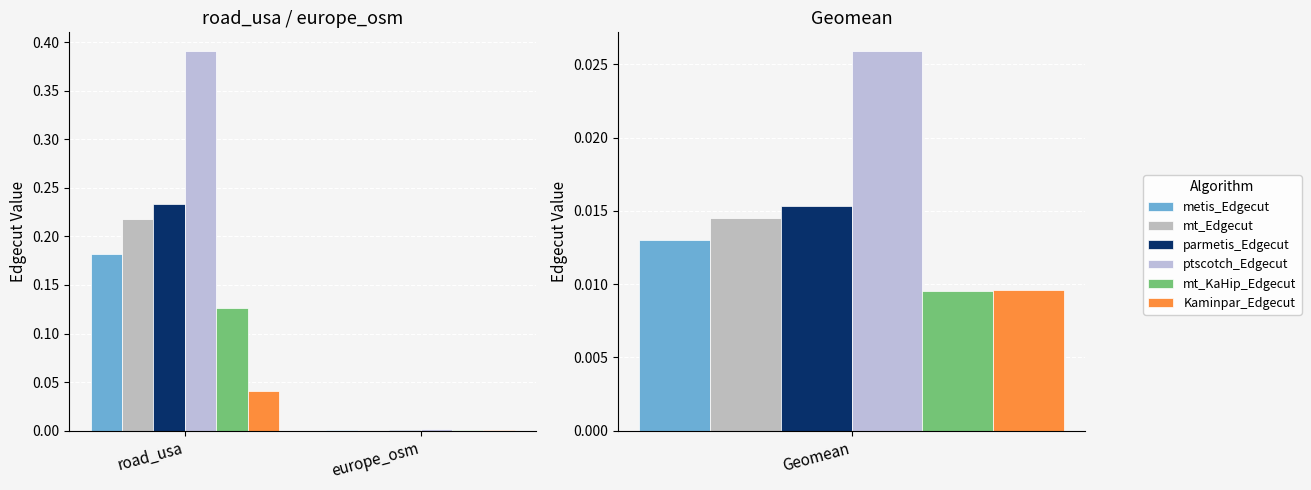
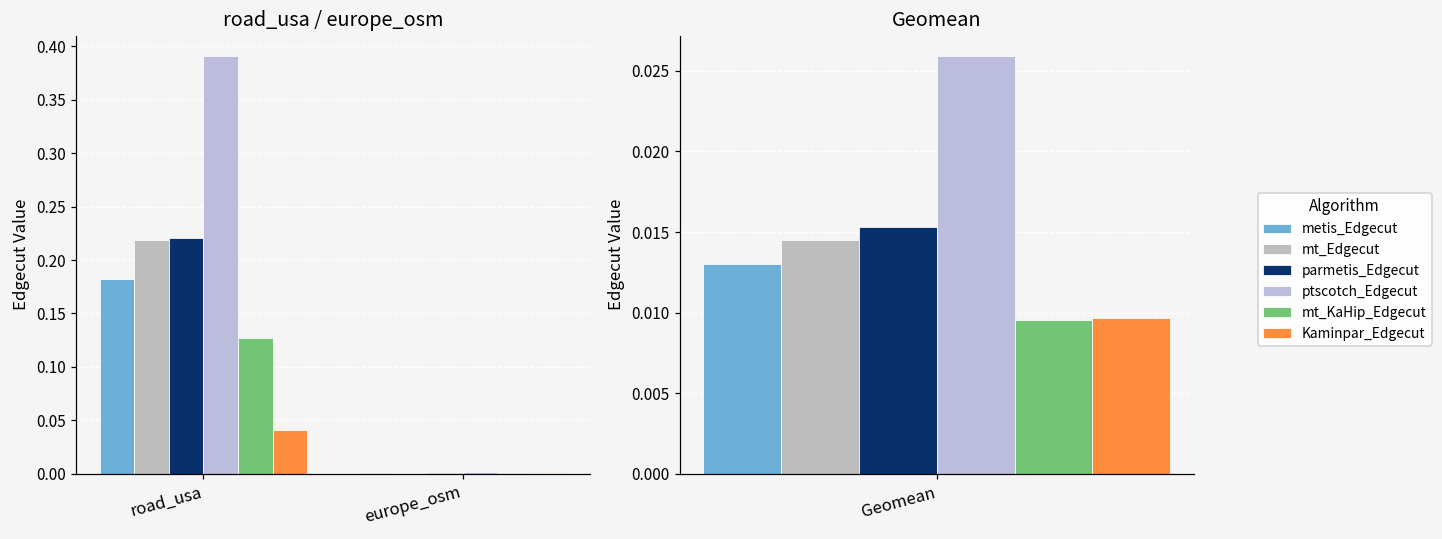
  {
    "road_usa / europe_osm": {
      "metis_Edgecut": {
        "road_usa": 0.18
      },
      "parmetis_Edgecut": {
-       "road_usa": 0.23
+       "road_usa": 0.22
      },
      "mt_KaHip_Edgecut": {
        "road_usa": 0.13
      },
      "Kaminpar_Edgecut": {
        "road_usa": 0.04
      }
    }
  }
